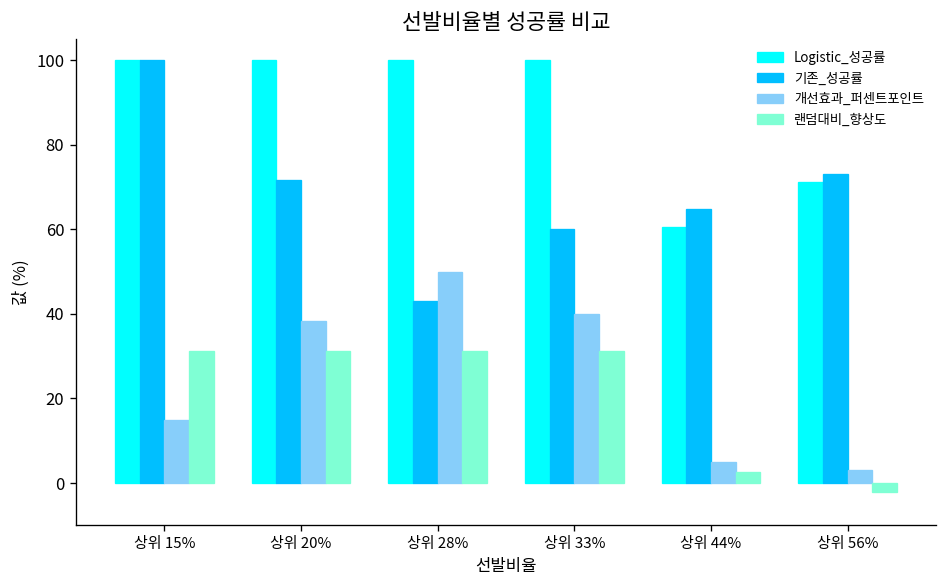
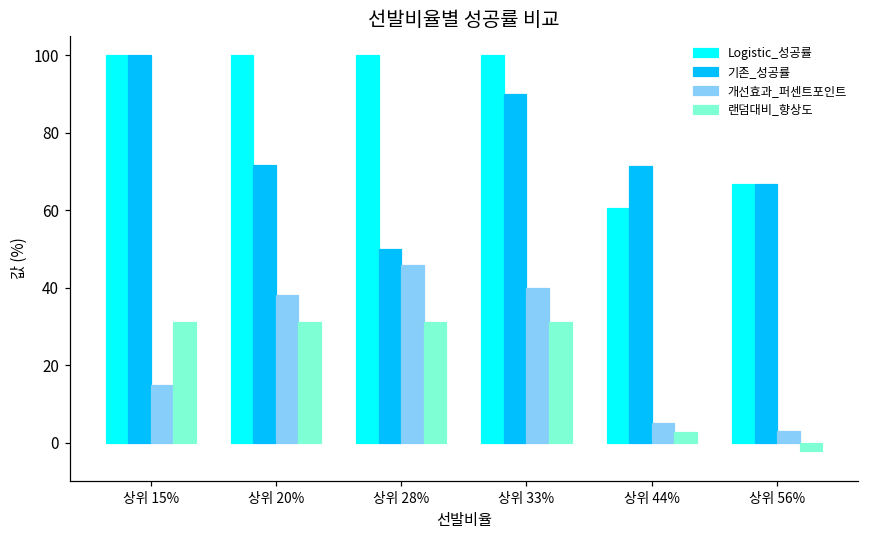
  {
    "Logistic_성공률": {
      "상위 15%": 100,
      "상위 20%": 100,
      "상위 28%": 100,
      "상위 33%": 100,
      "상위 44%": 61,
-     "상위 56%": 71
+     "상위 56%": 67
    },
    "기존_성공률": {
      "상위 15%": 100,
      "상위 20%": 72,
-     "상위 28%": 43,
-     "상위 33%": 60,
-     "상위 44%": 65,
-     "상위 56%": 73
+     "상위 28%": 50,
+     "상위 33%": 90,
+     "상위 44%": 71,
+     "상위 56%": 67
    },
    "개선효과_퍼센트포인트": {
      "상위 15%": 15,
      "상위 20%": 38,
-     "상위 28%": 50,
+     "상위 28%": 46,
      "상위 33%": 40,
      "상위 44%": 5,
      "상위 56%": 3
    },
    "랜덤대비_향상도": {
      "상위 15%": 31,
      "상위 20%": 31,
      "상위 28%": 31,
      "상위 33%": 31,
      "상위 44%": 3,
      "상위 56%": -2
    }
  }
